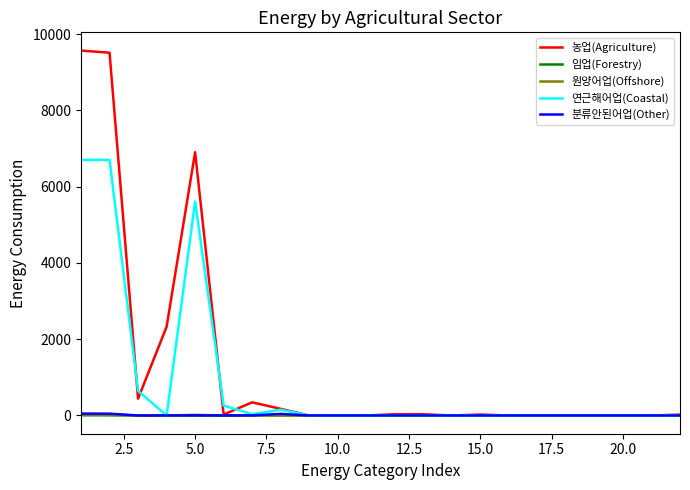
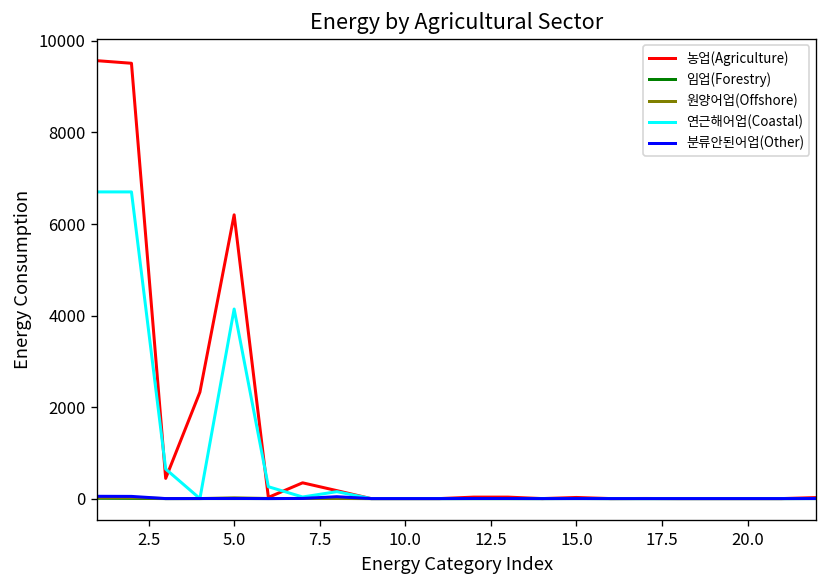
  {
    "농업(Agriculture)": {
-     "5.0": 6900
+     "5.0": 6200
    },
    "연근해어업(Coastal)": {
-     "5.0": 5600
+     "5.0": 4100
    }
  }
